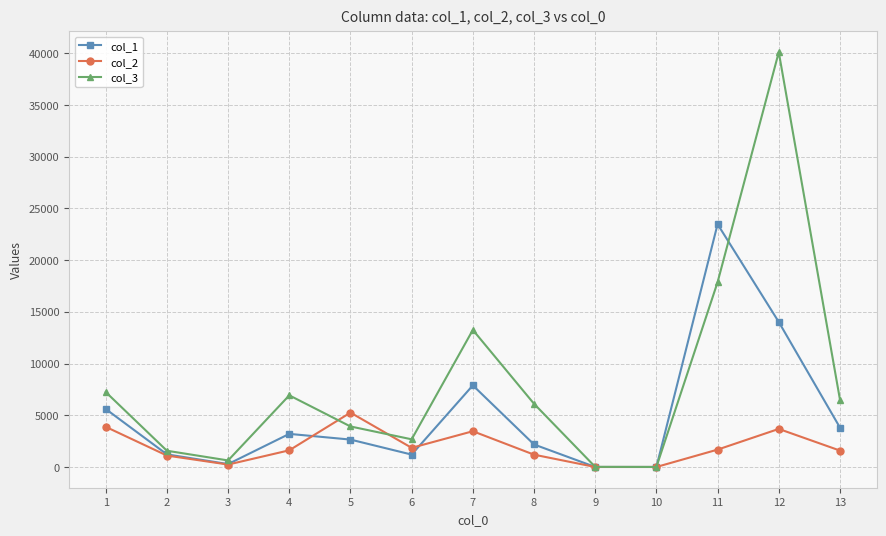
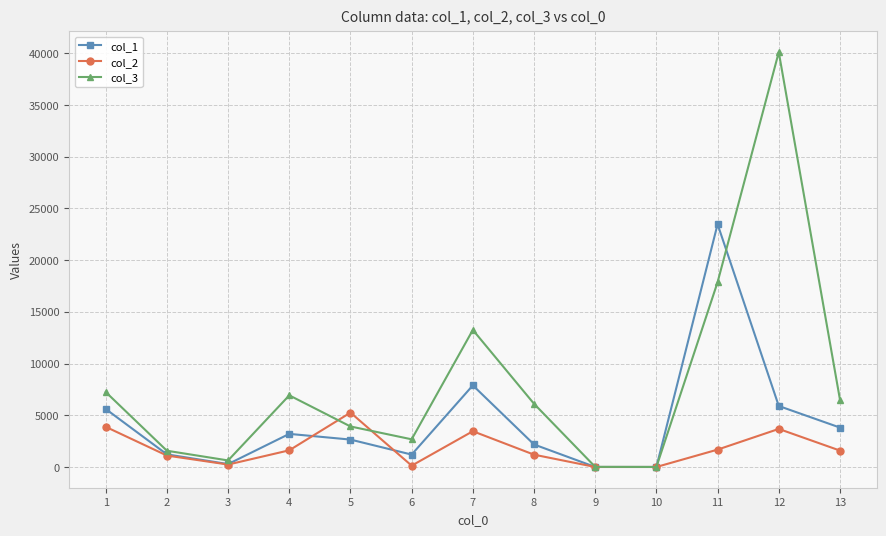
  {
    "col_1": {
      "1": 5600,
      "4": 3200,
      "5": 2600,
      "6": 1200,
      "7": 7900,
      "8": 2200,
      "11": 23500,
-     "12": 14000,
+     "12": 5900,
      "13": 3800
    },
    "col_2": {
      "1": 3900,
      "4": 1600,
      "5": 5300,
-     "6": 1900,
+     "6": 100,
      "7": 3500,
      "8": 1200,
      "11": 1700,
      "12": 3700,
      "13": 1600
    },
    "col_3": {
      "1": 7200,
      "2": 1600,
      "3": 600,
      "4": 6900,
      "5": 3900,
      "6": 2700,
      "7": 13200,
      "8": 6100,
      "11": 17900,
      "12": 40100,
      "13": 6500
    }
  }
